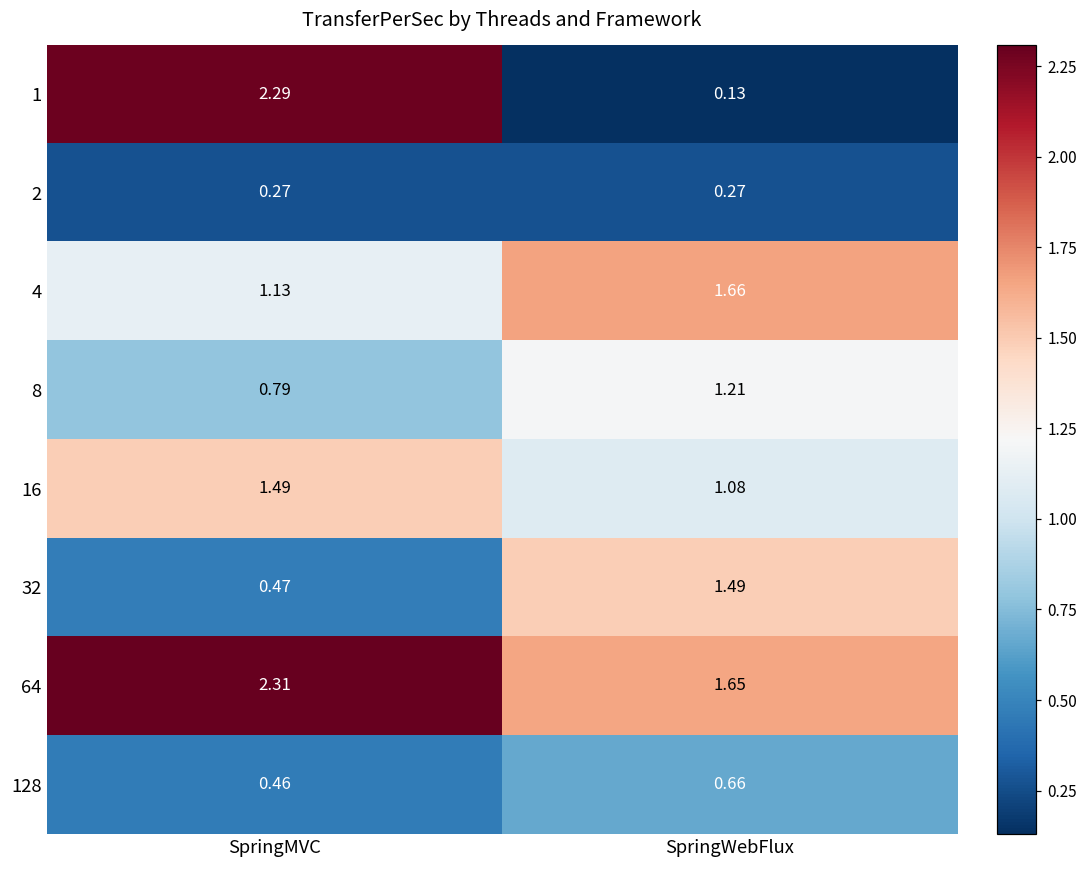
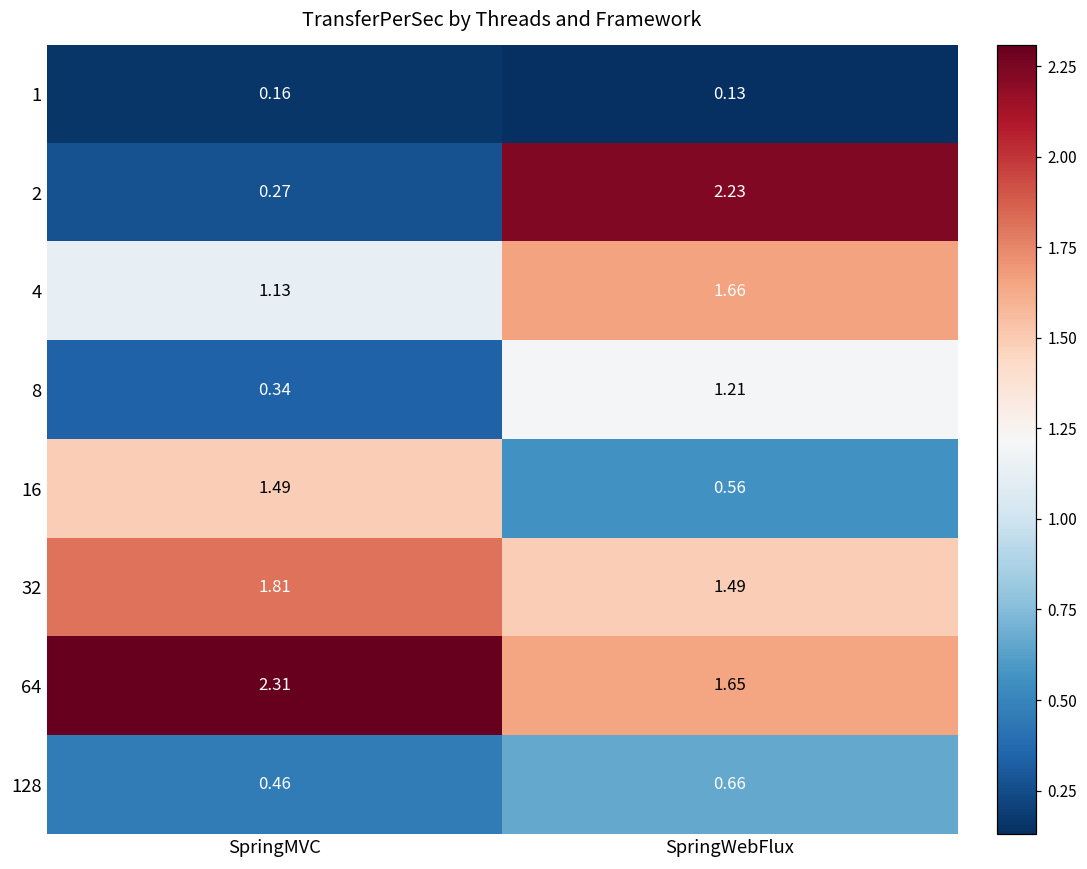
  {
    "1": {
-     "SpringMVC": 2.29,
+     "SpringMVC": 0.16,
      "SpringWebFlux": 0.13
    },
    "2": {
      "SpringMVC": 0.27,
-     "SpringWebFlux": 0.27
+     "SpringWebFlux": 2.23
    },
    "4": {
      "SpringMVC": 1.13,
      "SpringWebFlux": 1.66
    },
    "8": {
-     "SpringMVC": 0.79,
+     "SpringMVC": 0.34,
      "SpringWebFlux": 1.21
    },
    "16": {
      "SpringMVC": 1.49,
-     "SpringWebFlux": 1.08
+     "SpringWebFlux": 0.56
    },
    "32": {
-     "SpringMVC": 0.47,
+     "SpringMVC": 1.81,
      "SpringWebFlux": 1.49
    },
    "64": {
      "SpringMVC": 2.31,
      "SpringWebFlux": 1.65
    },
    "128": {
      "SpringMVC": 0.46,
      "SpringWebFlux": 0.66
    }
  }
